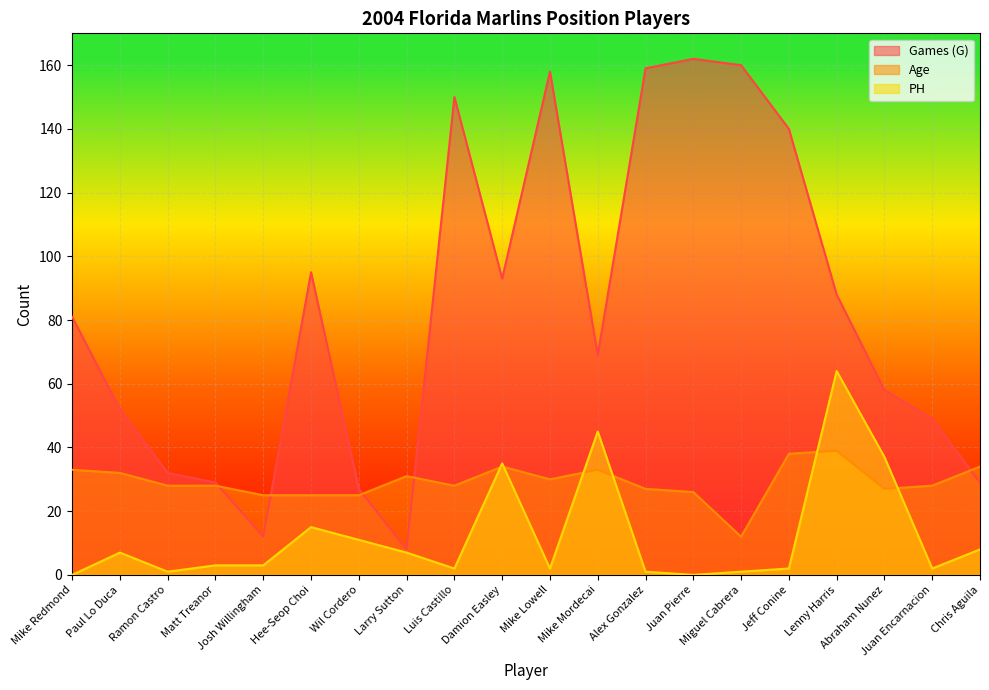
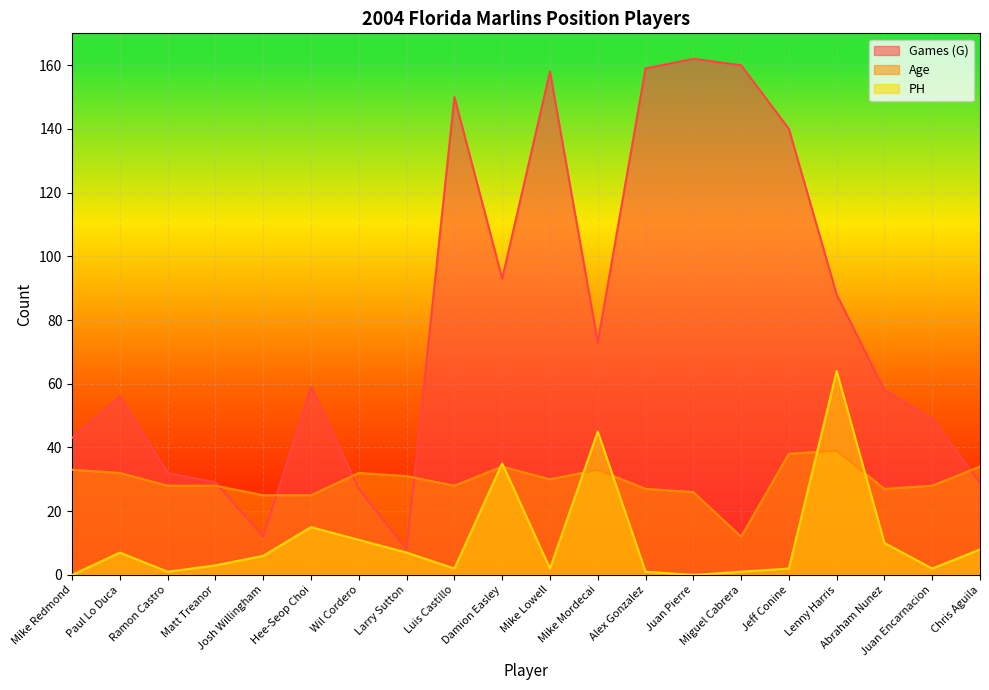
  {
    "Games (G)": {
-     "Mike Redmond": 81,
-     "Paul Lo Duca": 52,
+     "Mike Redmond": 43,
+     "Paul Lo Duca": 56,
      "Ramon Castro": 32,
      "Matt Treanor": 29,
      "Josh Willingham": 12,
-     "Hee-Seop Choi": 95,
+     "Hee-Seop Choi": 59,
      "Wil Cordero": 27,
      "Larry Sutton": 8,
      "Luis Castillo": 150,
      "Damion Easley": 93,
      "Mike Lowell": 158,
-     "Mike Mordecai": 69,
+     "Mike Mordecai": 73,
      "Alex Gonzalez": 159,
      "Juan Pierre": 162,
      "Miguel Cabrera": 160,
      "Jeff Conine": 140,
      "Lenny Harris": 88,
      "Abraham Nunez": 58,
      "Juan Encarnacion": 49,
      "Chris Aguila": 29
    },
    "Age": {
      "Mike Redmond": 33,
      "Paul Lo Duca": 32,
      "Ramon Castro": 28,
      "Matt Treanor": 28,
      "Josh Willingham": 25,
      "Hee-Seop Choi": 25,
-     "Wil Cordero": 25,
+     "Wil Cordero": 32,
      "Larry Sutton": 31,
      "Luis Castillo": 28,
      "Damion Easley": 34,
      "Mike Lowell": 30,
      "Mike Mordecai": 33,
      "Alex Gonzalez": 27,
      "Juan Pierre": 26,
      "Miguel Cabrera": 12,
      "Jeff Conine": 38,
      "Lenny Harris": 39,
      "Abraham Nunez": 27,
      "Juan Encarnacion": 28,
      "Chris Aguila": 34
    },
    "PH": {
      "Mike Redmond": 0,
      "Paul Lo Duca": 7,
      "Ramon Castro": 1,
      "Matt Treanor": 3,
-     "Josh Willingham": 3,
+     "Josh Willingham": 6,
      "Hee-Seop Choi": 15,
      "Wil Cordero": 11,
      "Larry Sutton": 7,
      "Luis Castillo": 2,
      "Damion Easley": 35,
      "Mike Lowell": 2,
      "Mike Mordecai": 45,
      "Alex Gonzalez": 1,
      "Juan Pierre": 0,
      "Miguel Cabrera": 1,
      "Jeff Conine": 2,
      "Lenny Harris": 64,
-     "Abraham Nunez": 37,
+     "Abraham Nunez": 10,
      "Juan Encarnacion": 2,
      "Chris Aguila": 8
    }
  }
